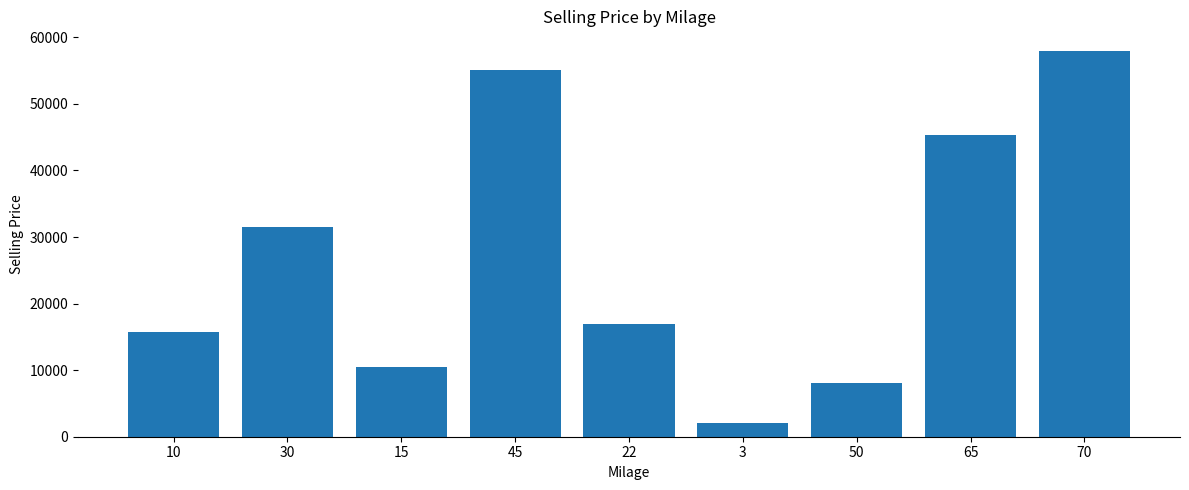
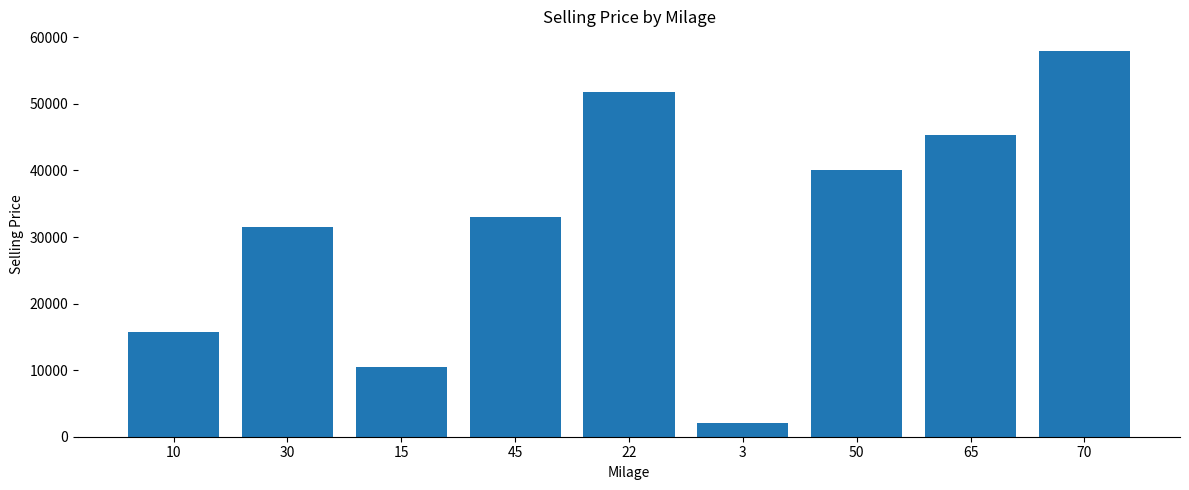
  {
    "10": 16000,
    "30": 32000,
    "15": 11000,
-   "45": 55000,
-   "22": 17000,
+   "45": 33000,
+   "22": 52000,
    "3": 2000,
-   "50": 8000,
+   "50": 40000,
    "65": 45000,
    "70": 58000
  }
